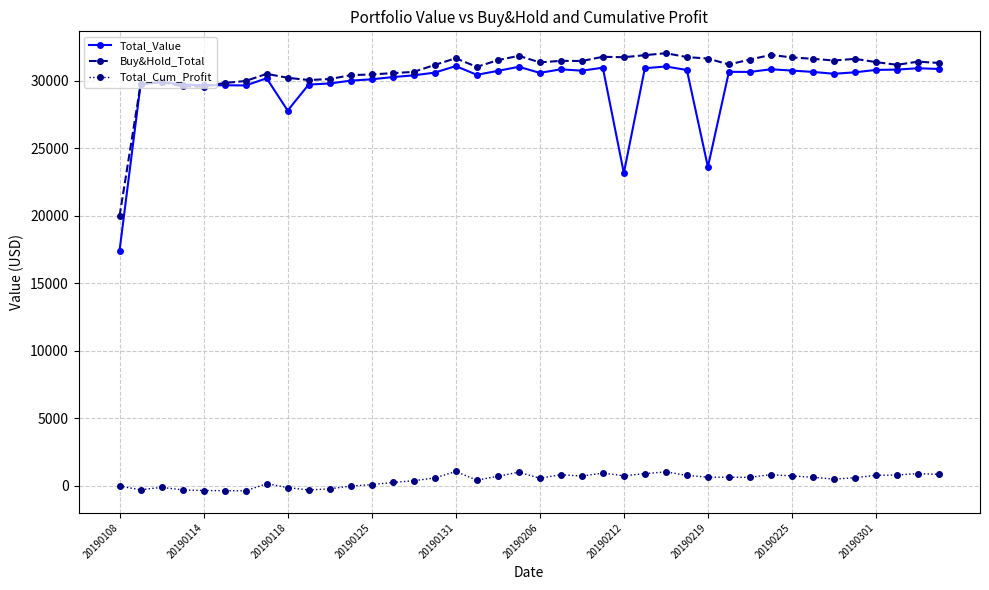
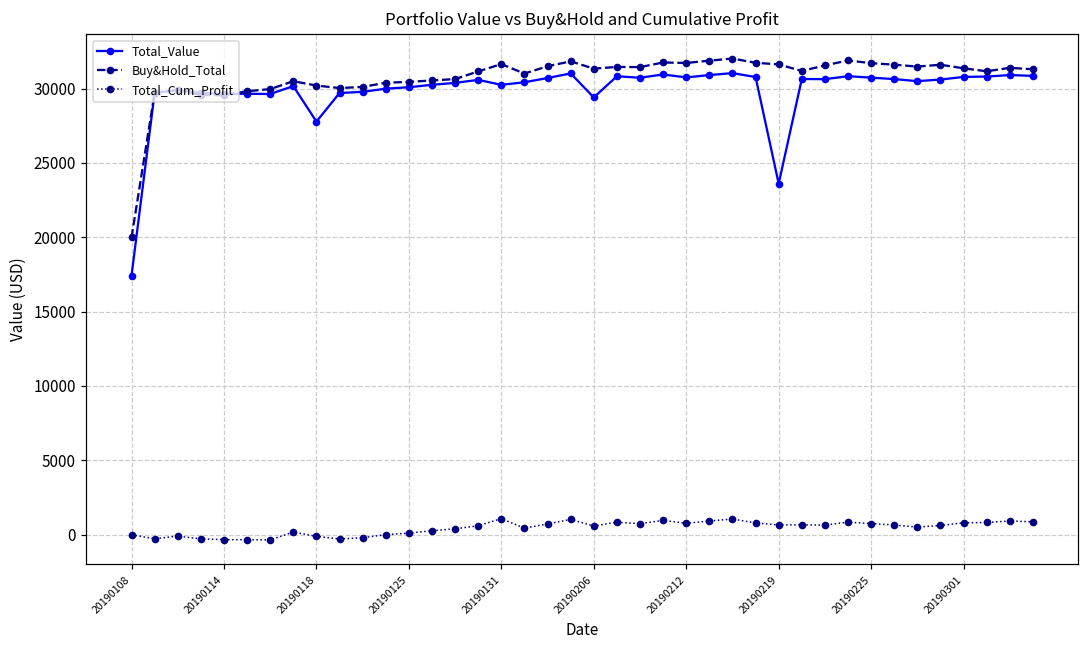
  {
    "Total_Value": {
      "20190108": 17400,
      "20190118": 27800,
      "20190125": 30100,
-     "20190131": 31100,
-     "20190206": 30600,
-     "20190212": 23200,
+     "20190131": 30300,
+     "20190206": 29400,
+     "20190212": 30800,
      "20190219": 23600,
      "20190225": 30700,
      "20190301": 30800
    }
  }
